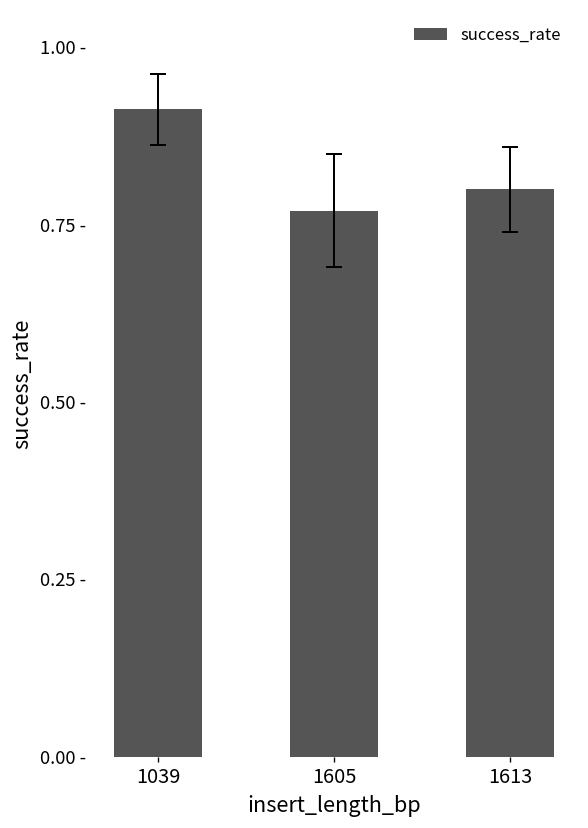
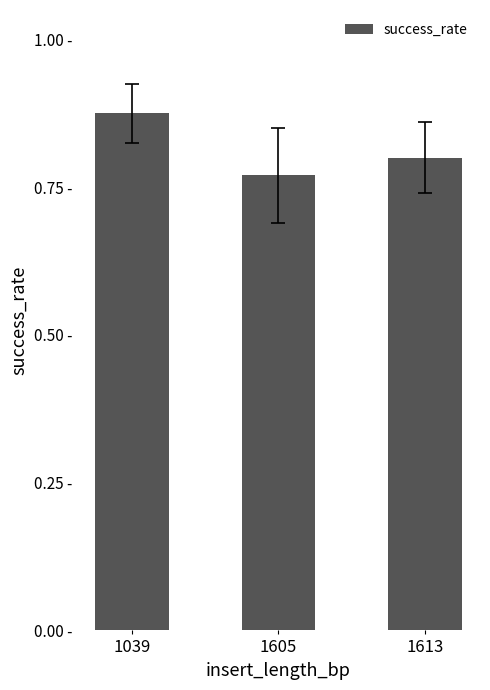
  {
    "success_rate": {
-     "1039": "0.91 -",
+     "1039": "0.88 -",
      "1605": "0.77 -",
      "1613": "0.80 -"
    }
  }
